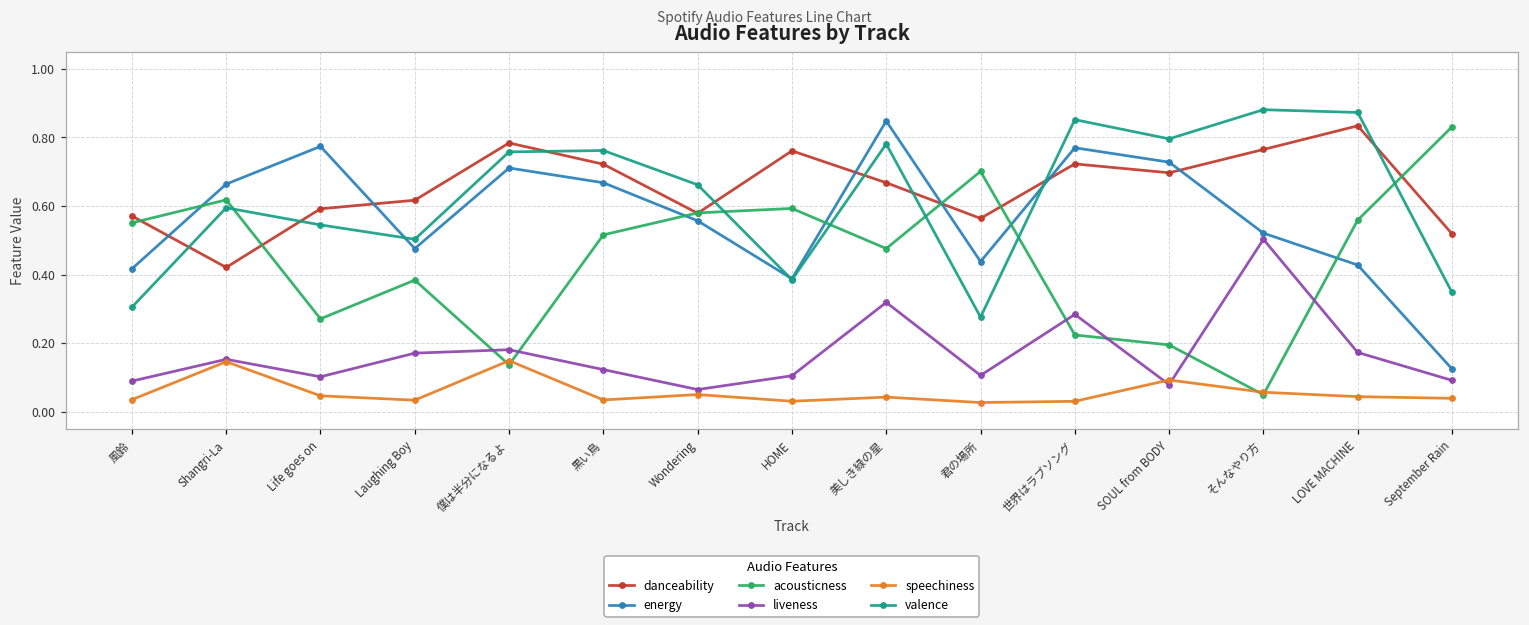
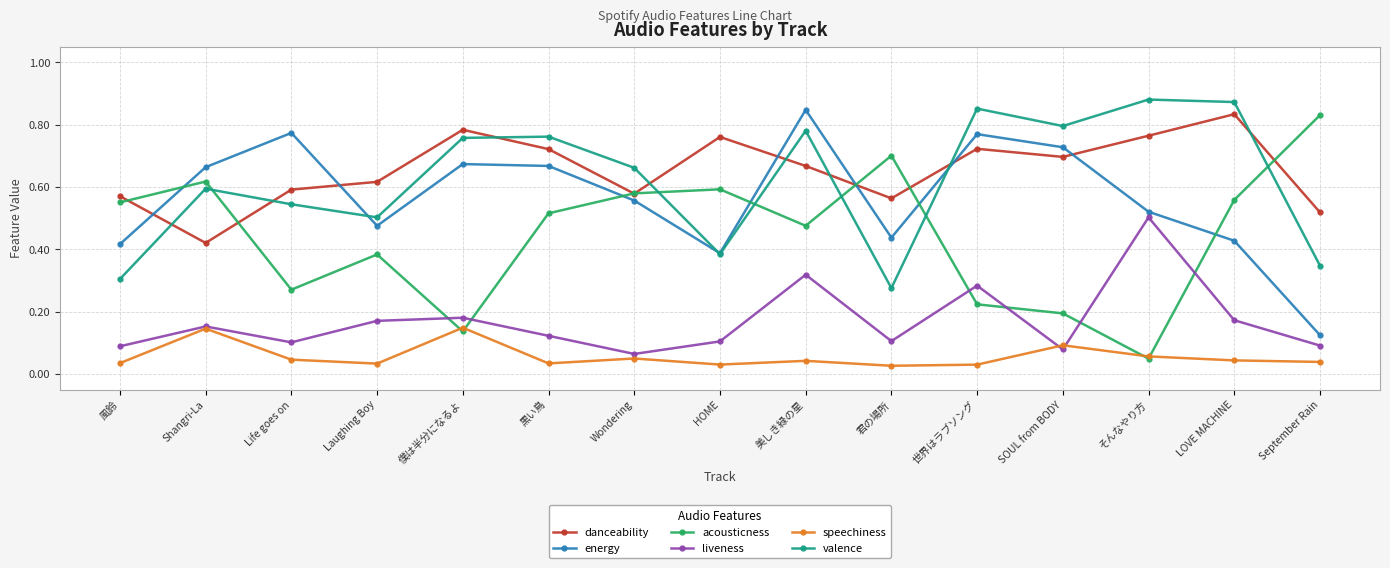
  {
    "danceability": {
      "風鈴": 0.57,
      "Shangri-La": 0.42,
      "Life goes on": 0.59,
      "Laughing Boy": 0.62,
      "僕は半分になるよ": 0.78,
      "黒い鳥": 0.72,
      "HOME": 0.76,
      "美しき緑の星": 0.67,
      "君の場所": 0.56,
      "世界はラブソング": 0.72,
      "SOUL from BODY": 0.70,
      "そんなやり方": 0.77,
      "LOVE MACHINE": 0.83,
      "September Rain": 0.52
    },
    "energy": {
      "風鈴": 0.42,
      "Shangri-La": 0.66,
      "Life goes on": 0.77,
      "Laughing Boy": 0.48,
-     "僕は半分になるよ": 0.71,
+     "僕は半分になるよ": 0.67,
      "黒い鳥": 0.67,
      "Wondering": 0.56,
      "美しき緑の星": 0.85,
      "君の場所": 0.44,
      "世界はラブソング": 0.77,
      "SOUL from BODY": 0.73,
      "そんなやり方": 0.52,
      "LOVE MACHINE": 0.43,
      "September Rain": 0.13
    },
    "liveness": {
      "風鈴": 0.09,
      "Life goes on": 0.10,
      "Laughing Boy": 0.17,
      "僕は半分になるよ": 0.18,
      "黒い鳥": 0.12,
      "Wondering": 0.06,
      "HOME": 0.11,
      "美しき緑の星": 0.32,
      "君の場所": 0.11,
      "世界はラブソング": 0.28,
      "SOUL from BODY": 0.08,
      "そんなやり方": 0.50,
      "LOVE MACHINE": 0.17,
      "September Rain": 0.09
    },
    "speechiness": {
      "風鈴": 0.04,
      "Life goes on": 0.05,
      "Laughing Boy": 0.03,
      "僕は半分になるよ": 0.15,
      "黒い鳥": 0.03,
      "Wondering": 0.05,
      "HOME": 0.03,
      "美しき緑の星": 0.04,
      "君の場所": 0.03,
      "世界はラブソング": 0.03,
      "SOUL from BODY": 0.09,
      "LOVE MACHINE": 0.04,
      "September Rain": 0.04
    }
  }
